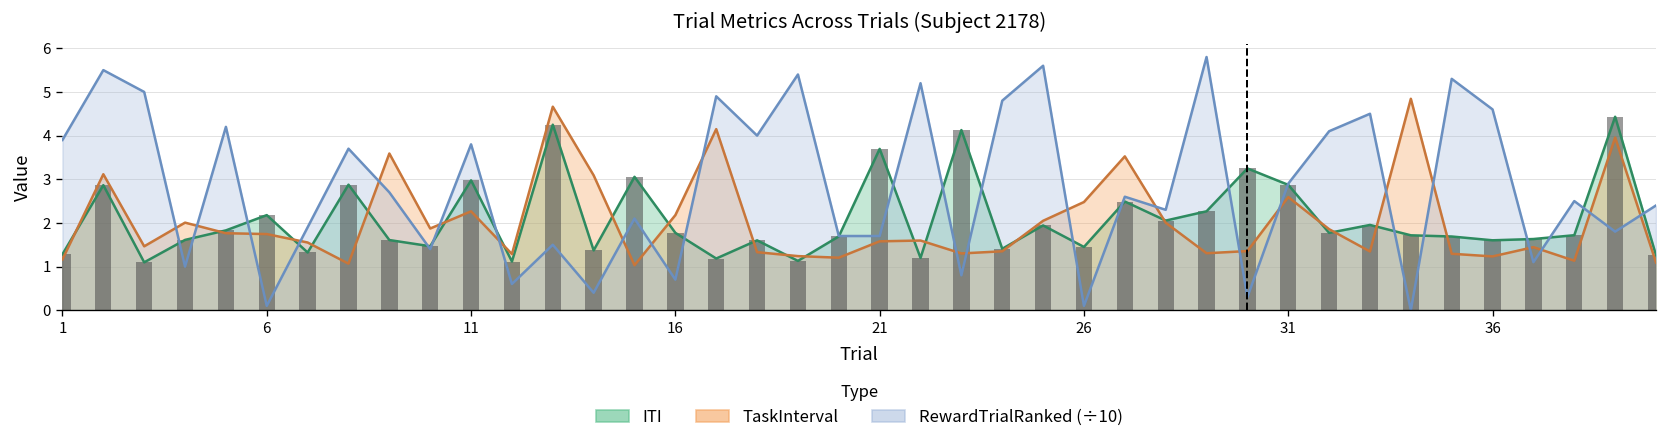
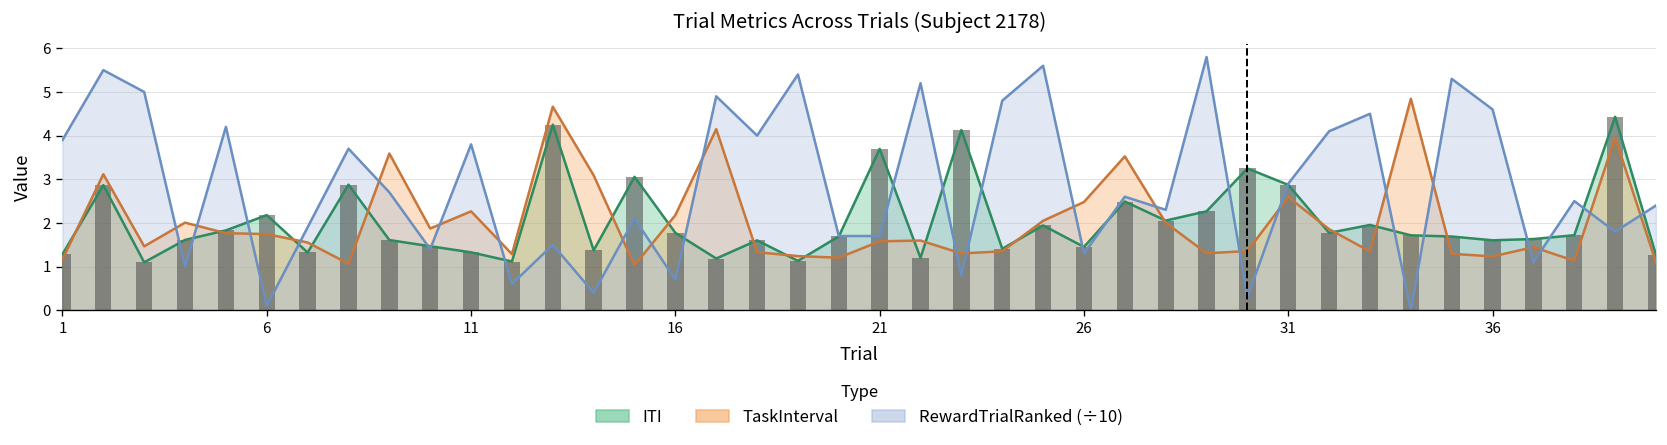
  {
    "ITI": {
      "1": 1.3,
      "6": 2.2,
-     "11": 3.0,
+     "11": 1.3,
      "16": 1.8,
      "21": 3.7,
      "26": 1.4,
      "36": 1.6
    },
    "TaskInterval": {
      "1": 1.2,
      "6": 1.7,
      "11": 2.3,
      "16": 2.2,
      "21": 1.6,
      "26": 2.5,
      "31": 2.6,
      "36": 1.2
    },
    "RewardTrialRanked (÷10)": {
      "1": 3.9,
      "6": 0.1,
      "11": 3.8,
      "16": 0.7,
      "21": 1.7,
-     "26": 0.1,
+     "26": 1.3,
      "36": 4.6
    }
  }
